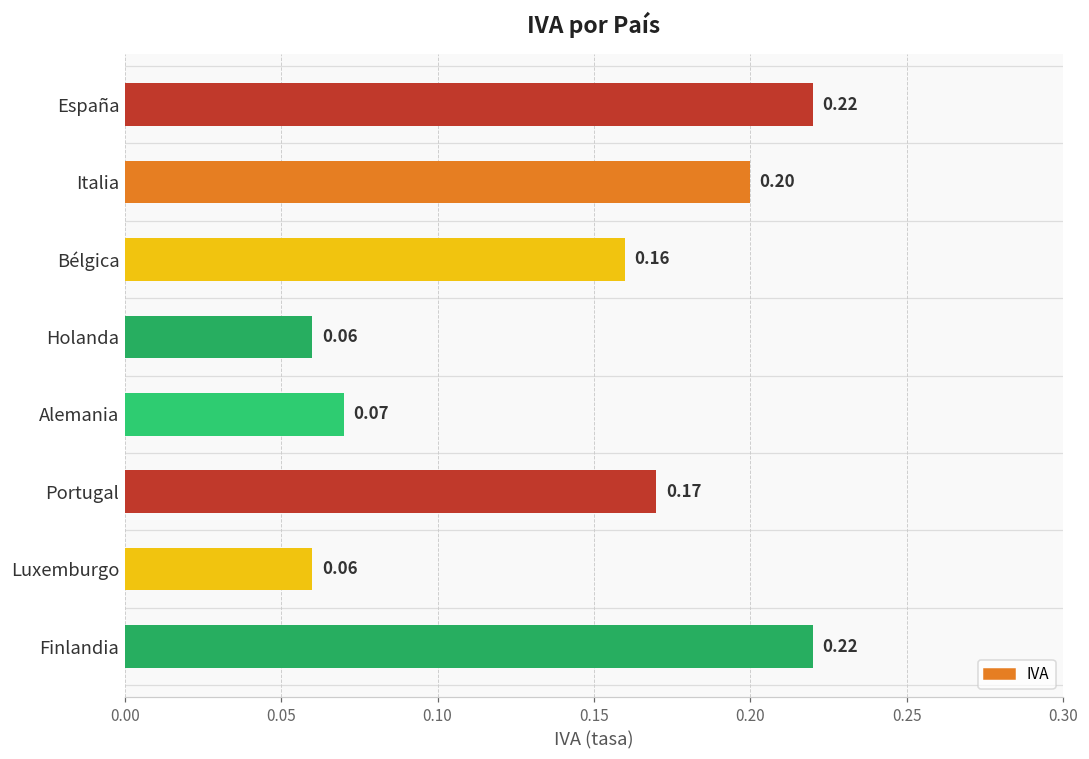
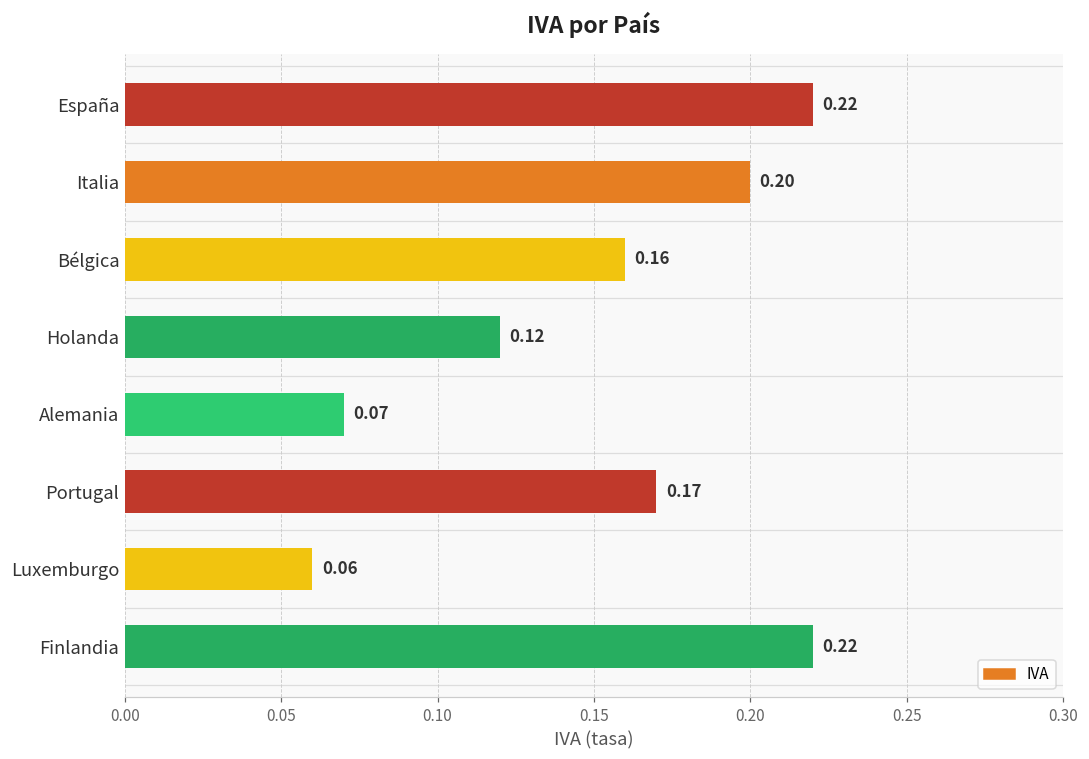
  {
    "España": 0.22,
    "Italia": 0.20,
    "Bélgica": 0.16,
-   "Holanda": 0.06,
+   "Holanda": 0.12,
    "Alemania": 0.07,
    "Portugal": 0.17,
    "Luxemburgo": 0.06,
    "Finlandia": 0.22
  }
